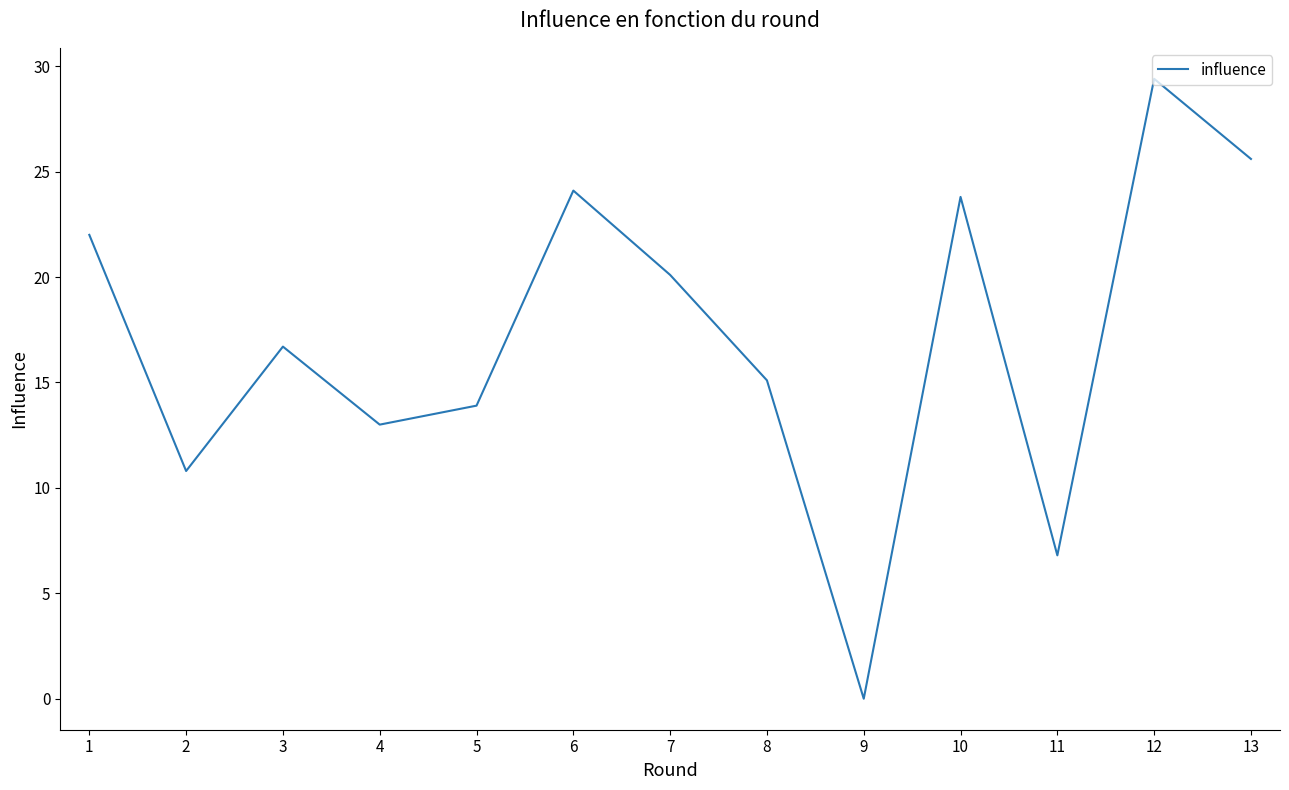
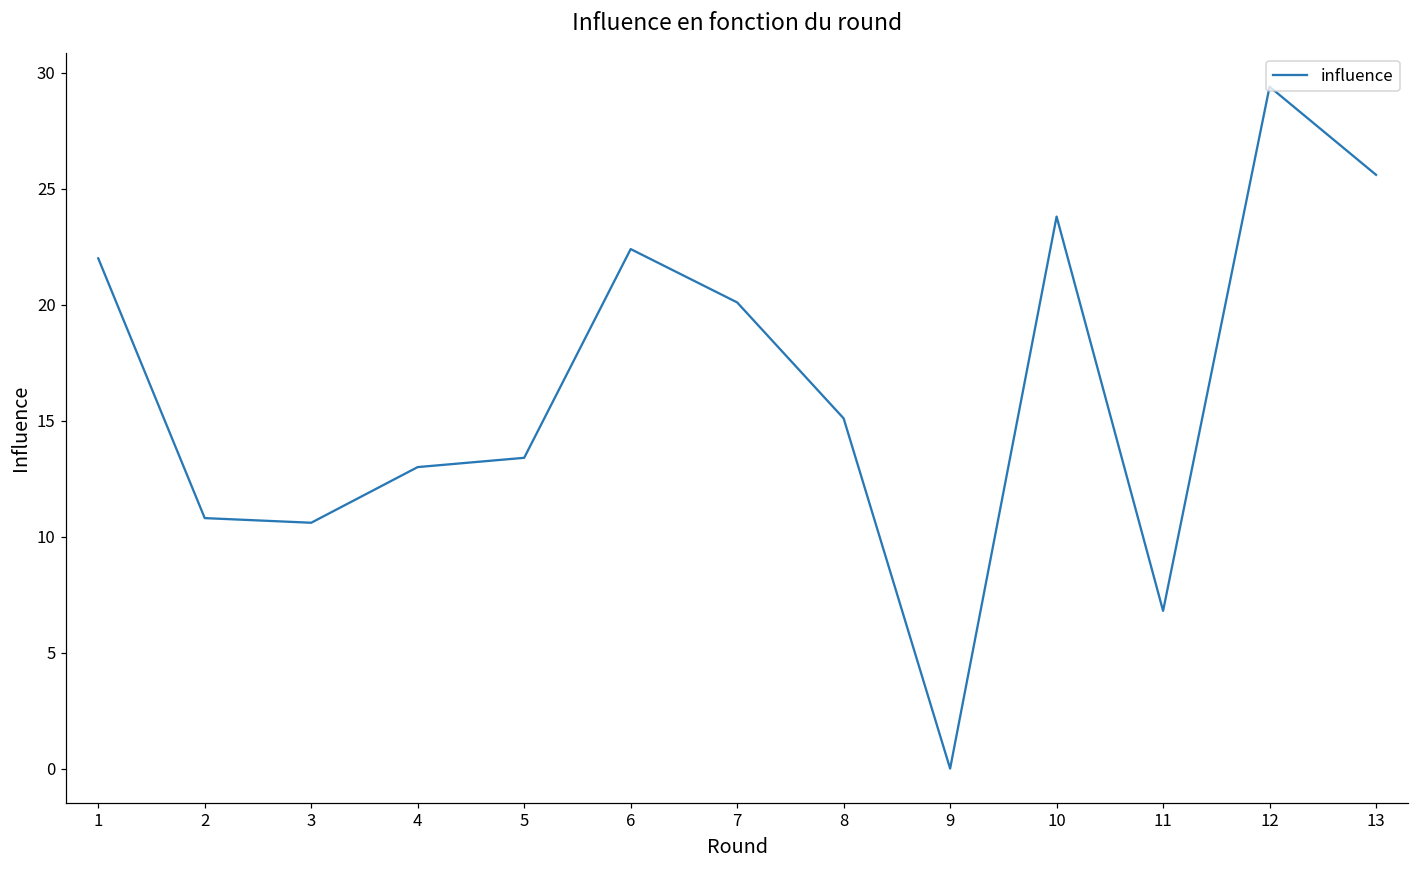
  {
    "1": 22.0,
    "2": 10.8,
-   "3": 16.7,
+   "3": 10.6,
    "4": 13.0,
-   "5": 13.9,
-   "6": 24.1,
+   "5": 13.4,
+   "6": 22.4,
    "7": 20.1,
    "8": 15.1,
    "9": 0.0,
    "10": 23.8,
    "11": 6.8,
    "13": 25.6
  }
